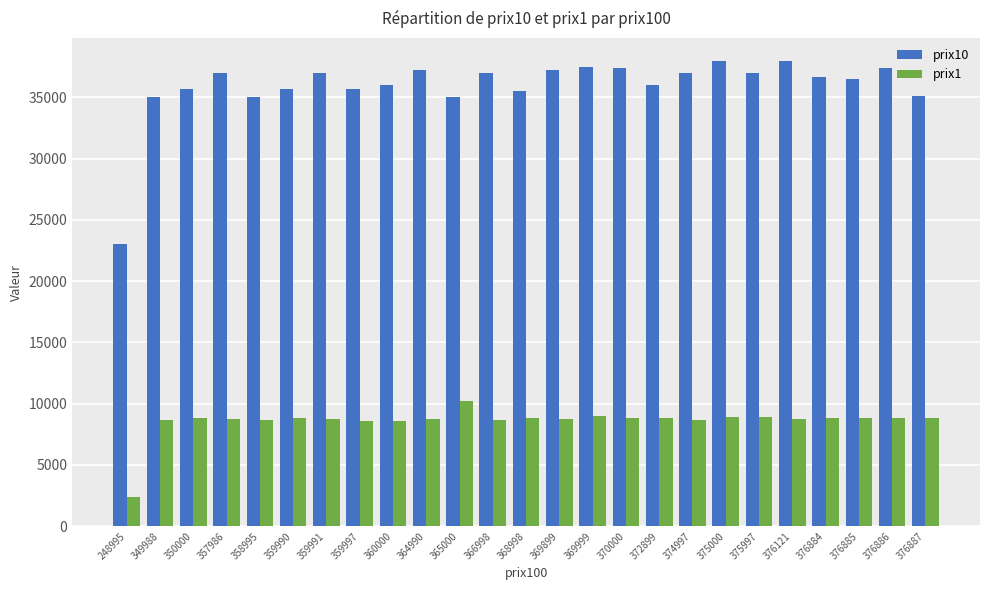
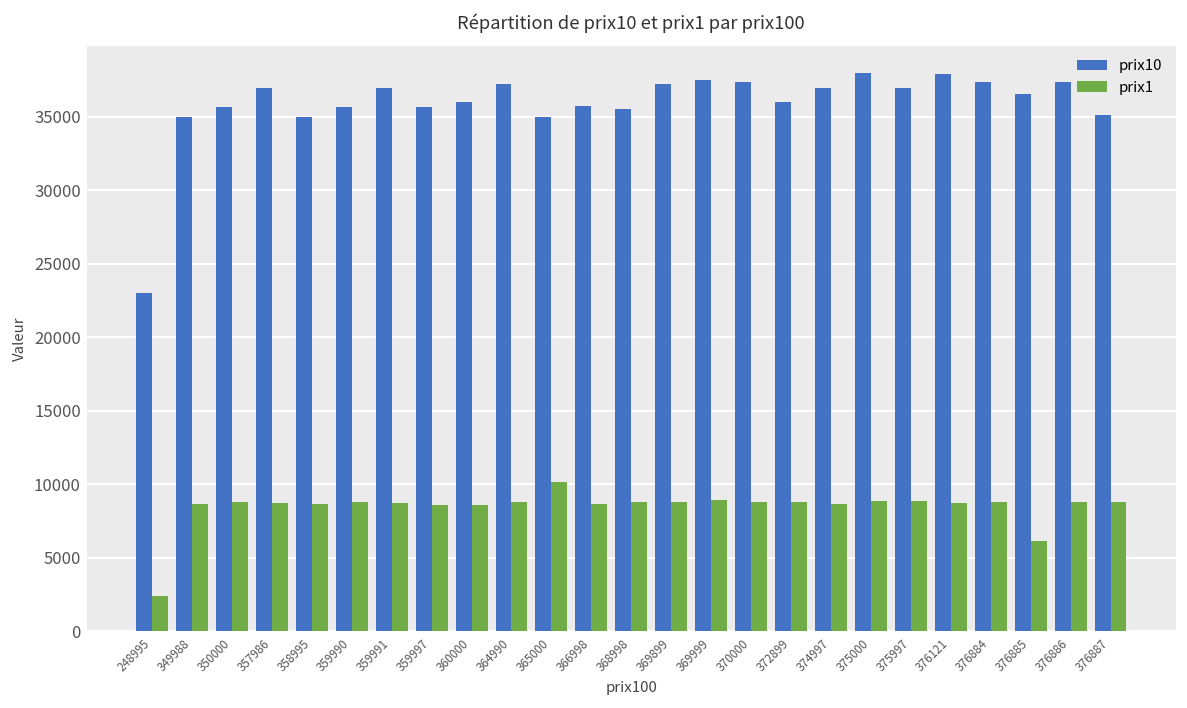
  {
    "prix10": {
      "248995": 23000,
      "349988": 35000,
      "350000": 35700,
      "357986": 37000,
      "358995": 35000,
      "359990": 35700,
      "359991": 37000,
      "359997": 35700,
      "360000": 36000,
      "364990": 37300,
      "365000": 35000,
-     "366998": 37000,
+     "366998": 35700,
      "368998": 35600,
      "369899": 37300,
      "369999": 37500,
      "370000": 37400,
      "372899": 36000,
      "374997": 37000,
      "375000": 38000,
      "375997": 37000,
      "376121": 38000,
-     "376884": 36700,
+     "376884": 37400,
      "376885": 36500,
      "376886": 37400,
      "376887": 35100
    },
    "prix1": {
      "248995": 2400,
      "349988": 8700,
      "350000": 8800,
      "357986": 8700,
      "358995": 8700,
      "359990": 8800,
      "359991": 8700,
      "359997": 8600,
      "360000": 8600,
      "364990": 8800,
      "365000": 10200,
      "366998": 8700,
      "368998": 8800,
      "369899": 8800,
      "369999": 9000,
      "370000": 8800,
      "372899": 8800,
      "374997": 8700,
      "375000": 8900,
      "375997": 8900,
      "376121": 8800,
      "376884": 8800,
-     "376885": 8800,
+     "376885": 6100,
      "376886": 8800,
      "376887": 8800
    }
  }
